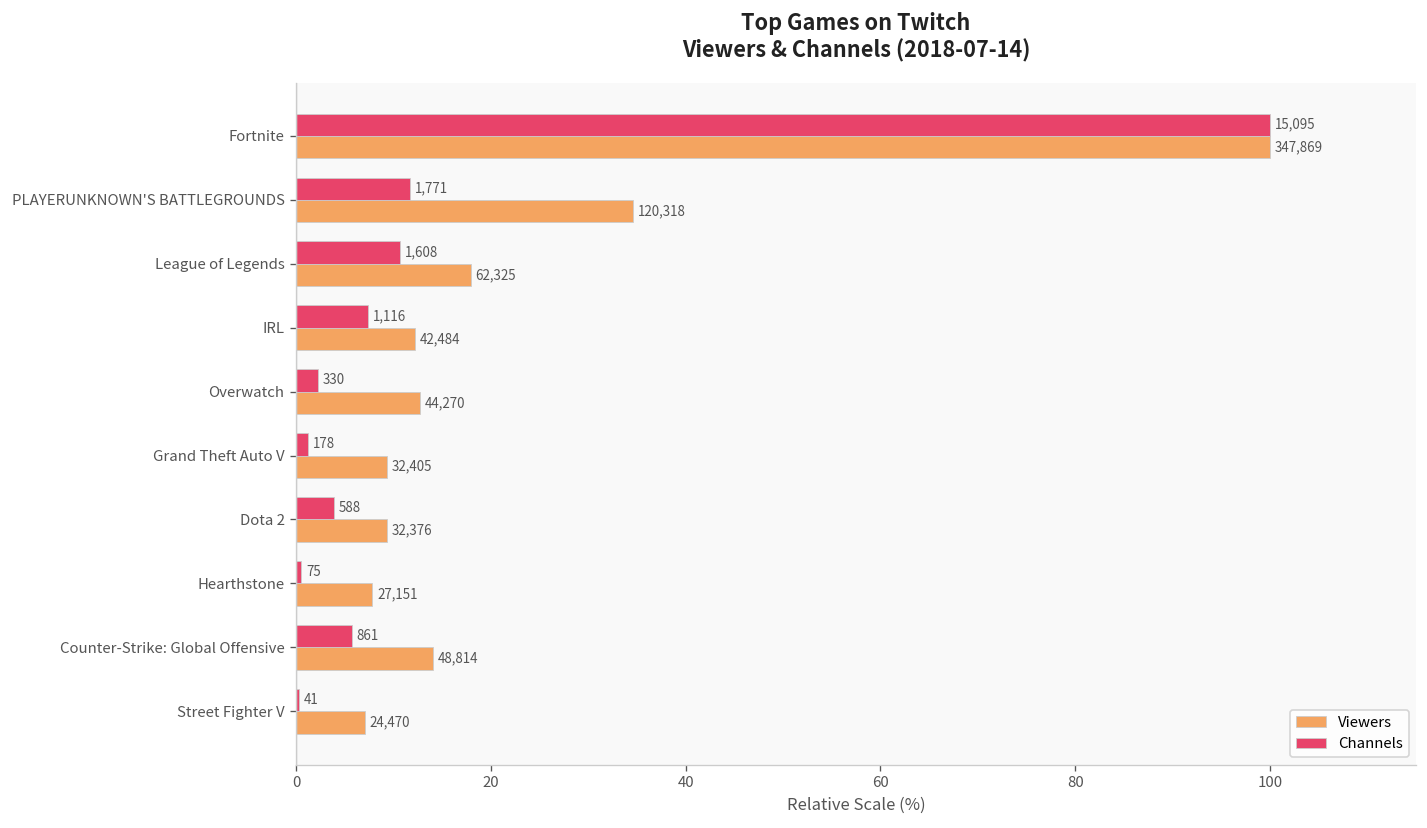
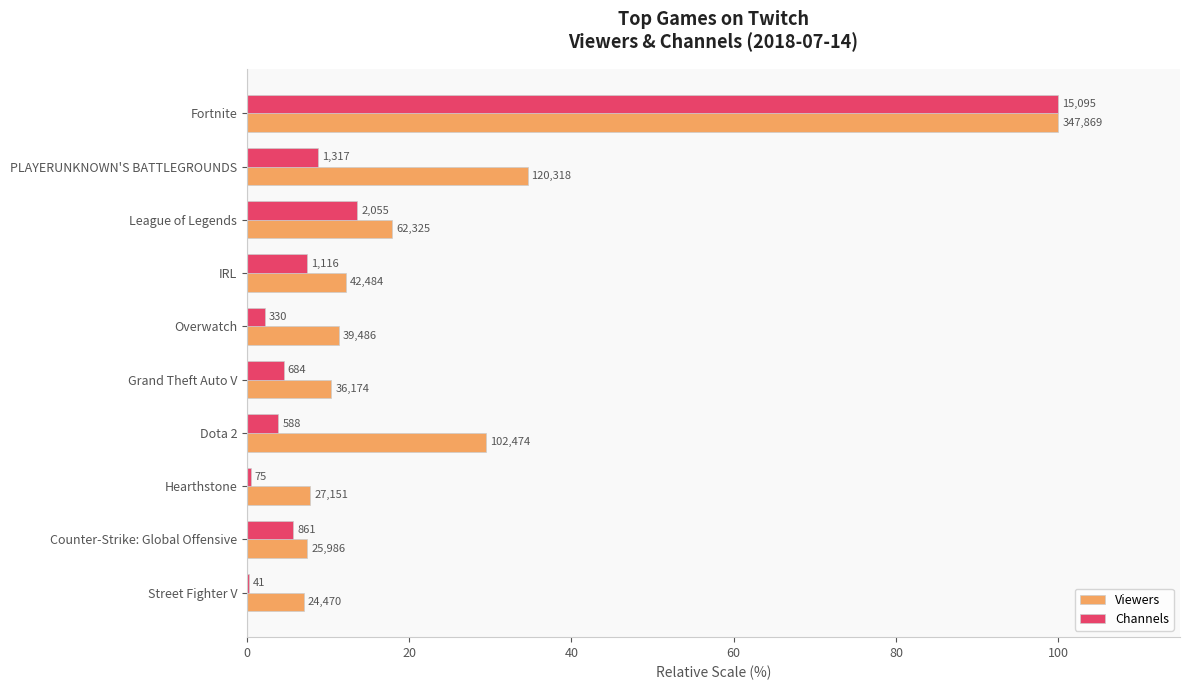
  {
    "Viewers": {
-     "Overwatch": "44,270",
-     "Grand Theft Auto V": "32,405",
-     "Dota 2": "32,376",
-     "Counter-Strike: Global Offensive": "48,814"
+     "Overwatch": "39,486",
+     "Grand Theft Auto V": "36,174",
+     "Dota 2": "102,474",
+     "Counter-Strike: Global Offensive": "25,986"
    },
    "Channels": {
-     "PLAYERUNKNOWN'S BATTLEGROUNDS": "1,771",
-     "League of Legends": "1,608",
-     "Grand Theft Auto V": "178"
+     "PLAYERUNKNOWN'S BATTLEGROUNDS": "1,317",
+     "League of Legends": "2,055",
+     "Grand Theft Auto V": "684"
    }
  }
